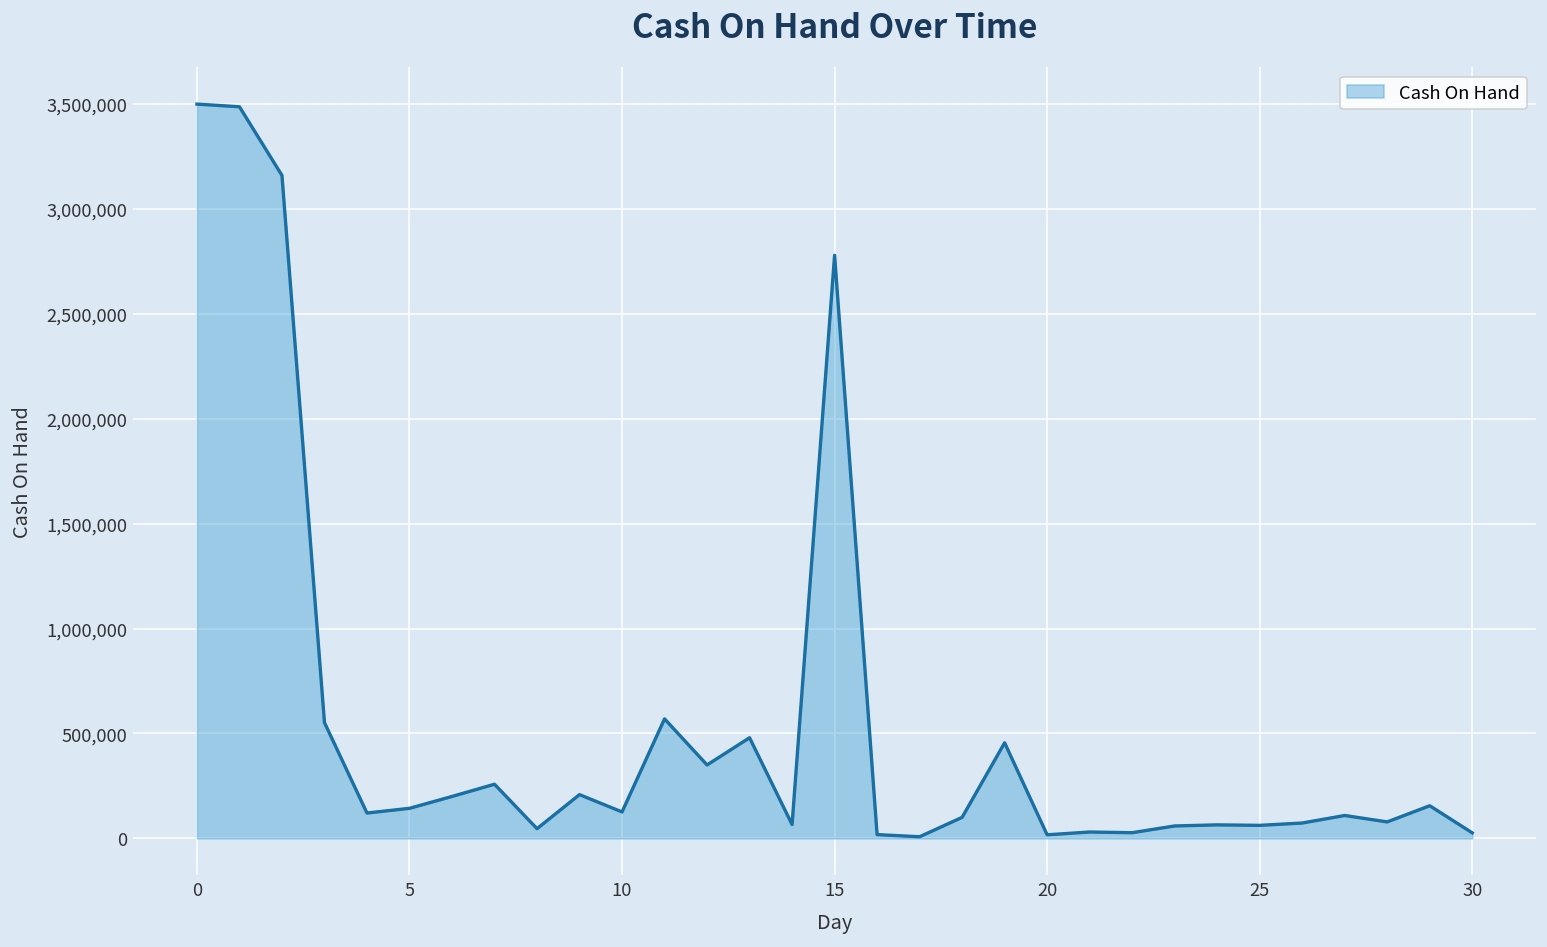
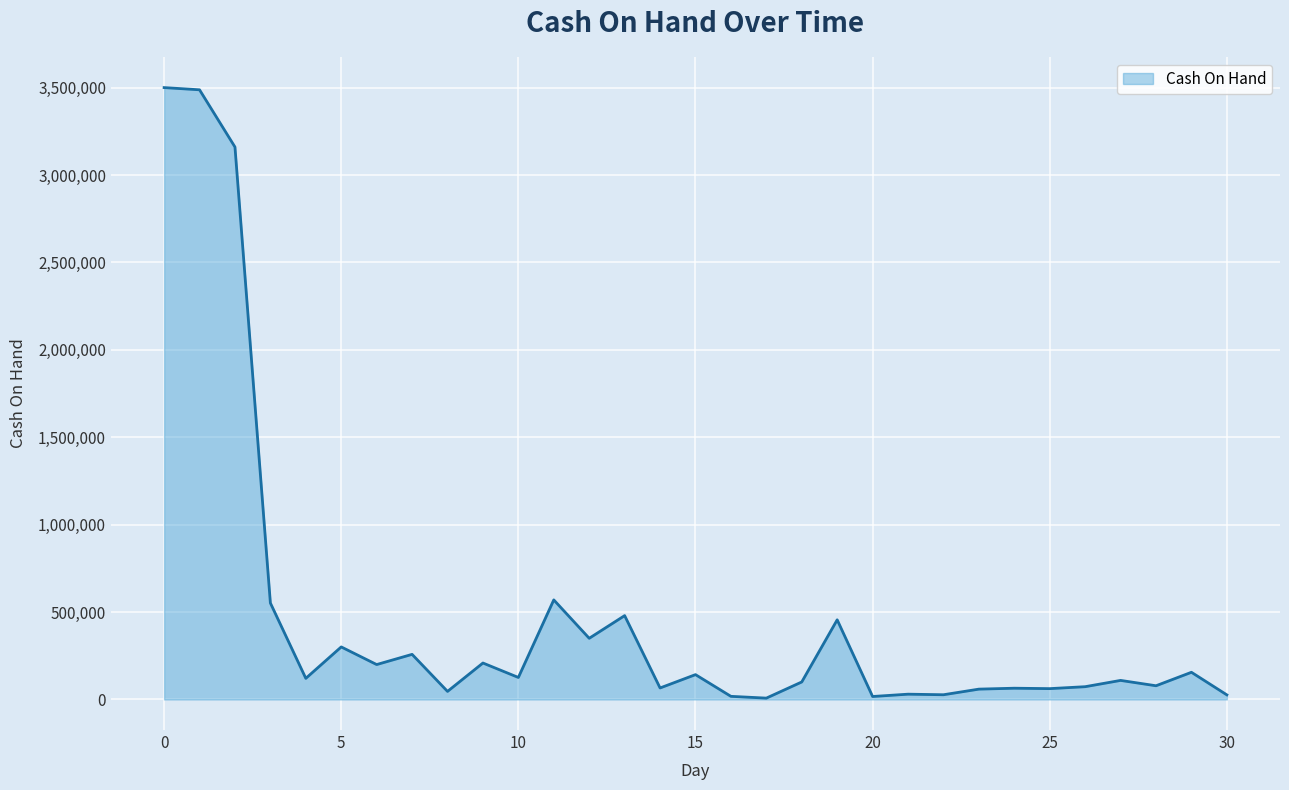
  {
    "0": "3,500,000",
-   "5": "140,000",
+   "5": "300,000",
    "10": "130,000",
-   "15": "2,780,000",
+   "15": "140,000",
    "20": "20,000",
    "25": "60,000",
    "30": "30,000"
  }
